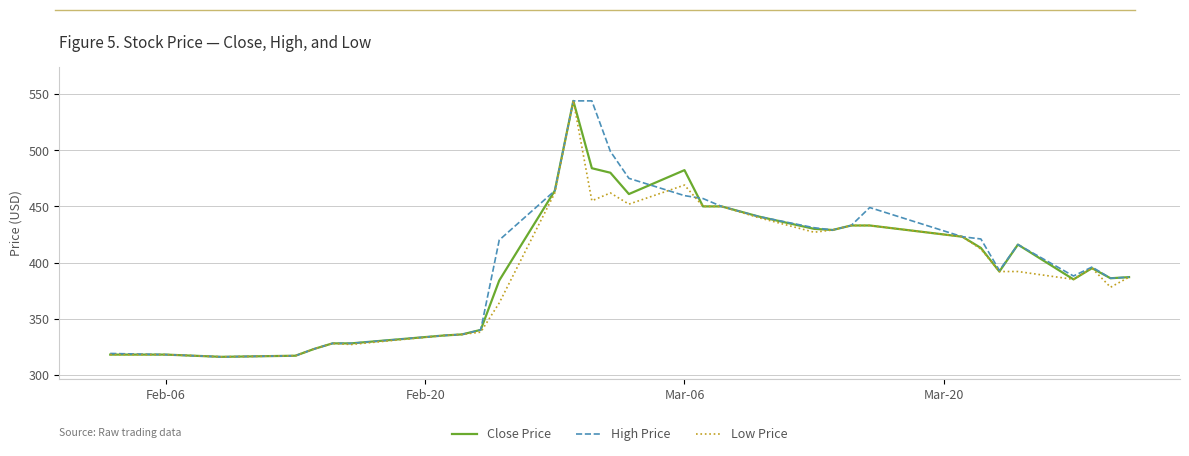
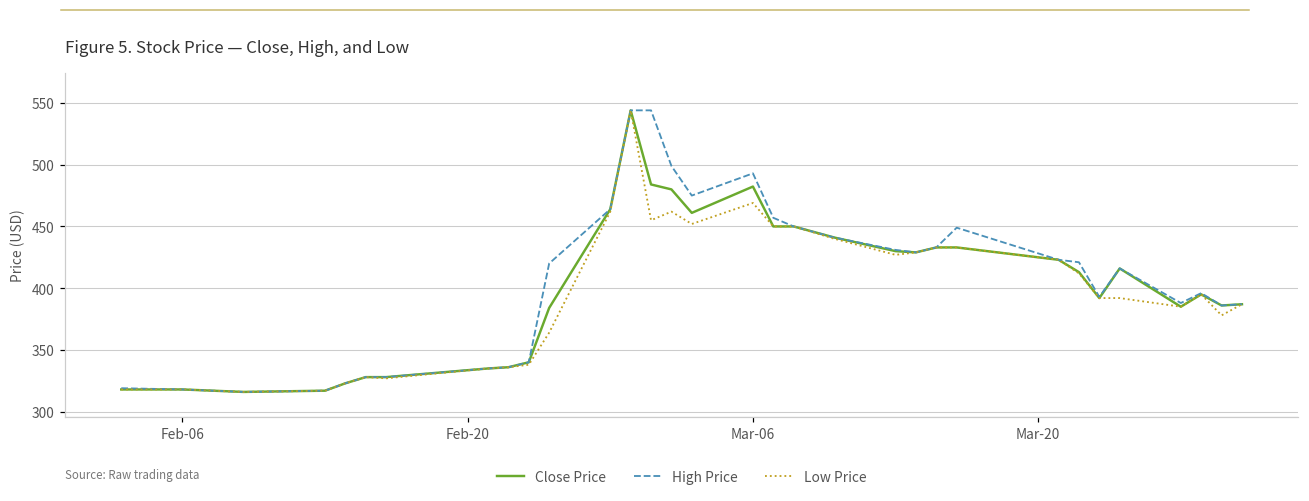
  {
    "Close Price": {
      "Mar-06": 482
    },
    "High Price": {
-     "Mar-06": 460
+     "Mar-06": 493
    },
    "Low Price": {
      "Mar-06": 469
    }
  }
